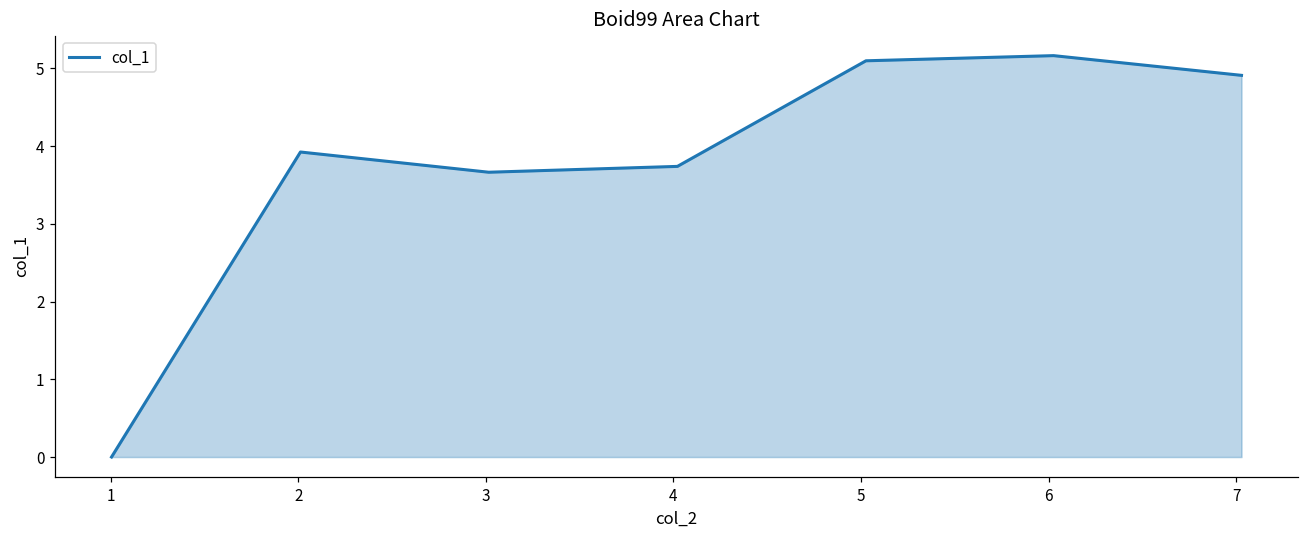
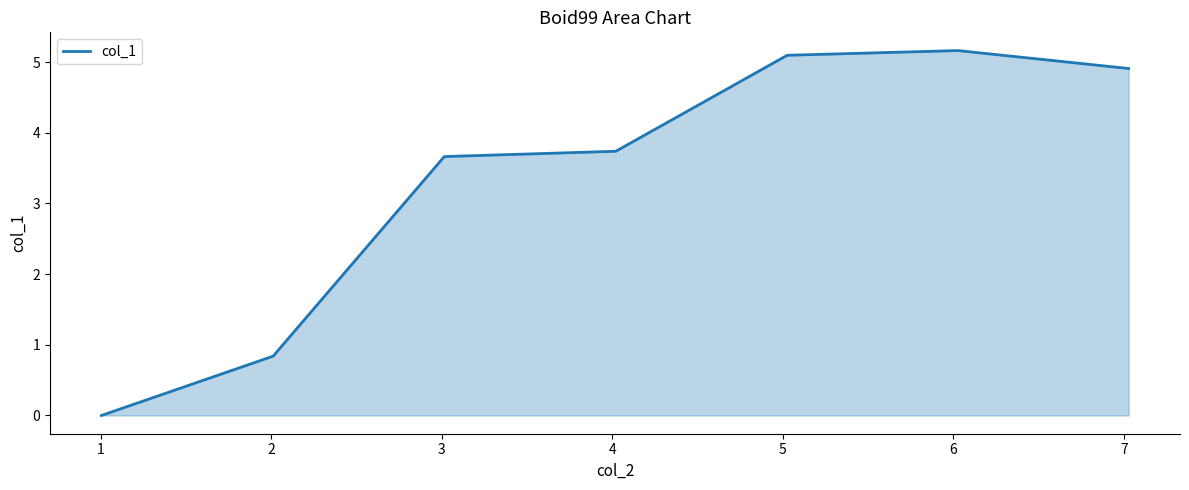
  {
    "1": 0.0,
-   "2": 3.9,
+   "2": 0.8,
    "3": 3.7
  }
